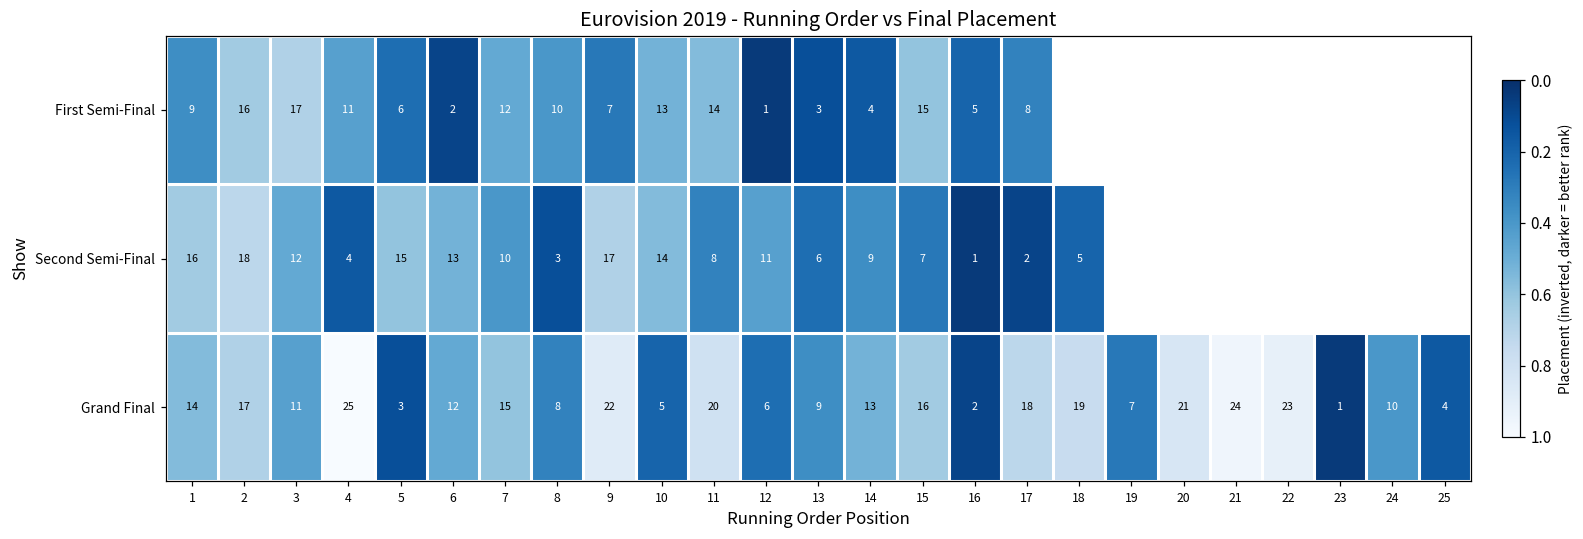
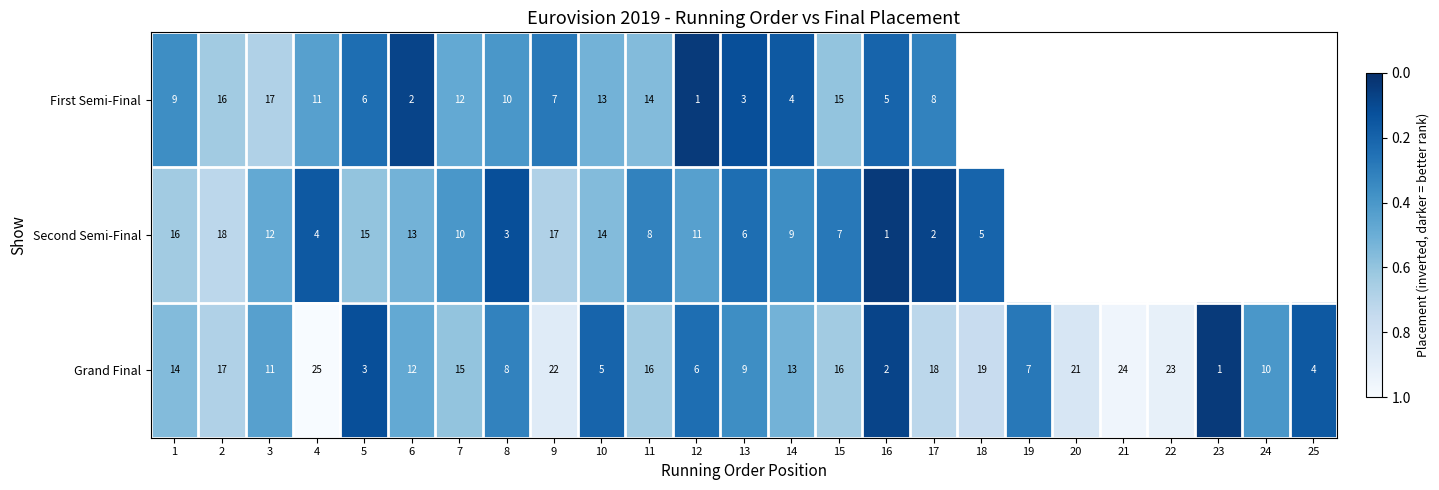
  {
    "First Semi-Final": {
      "1": 9,
      "2": 16,
      "3": 17,
      "4": 11,
      "5": 6,
      "6": 2,
      "7": 12,
      "8": 10,
      "9": 7,
      "10": 13,
      "11": 14,
      "12": 1,
      "13": 3,
      "14": 4,
      "15": 15,
      "16": 5,
      "17": 8
    },
    "Second Semi-Final": {
      "1": 16,
      "2": 18,
      "3": 12,
      "4": 4,
      "5": 15,
      "6": 13,
      "7": 10,
      "8": 3,
      "9": 17,
      "10": 14,
      "11": 8,
      "12": 11,
      "13": 6,
      "14": 9,
      "15": 7,
      "16": 1,
      "17": 2,
      "18": 5
    },
    "Grand Final": {
      "1": 14,
      "2": 17,
      "3": 11,
      "4": 25,
      "5": 3,
      "6": 12,
      "7": 15,
      "8": 8,
      "9": 22,
      "10": 5,
-     "11": 20,
+     "11": 16,
      "12": 6,
      "13": 9,
      "14": 13,
      "15": 16,
      "16": 2,
      "17": 18,
      "18": 19,
      "19": 7,
      "20": 21,
      "21": 24,
      "22": 23,
      "23": 1,
      "24": 10,
      "25": 4
    }
  }
